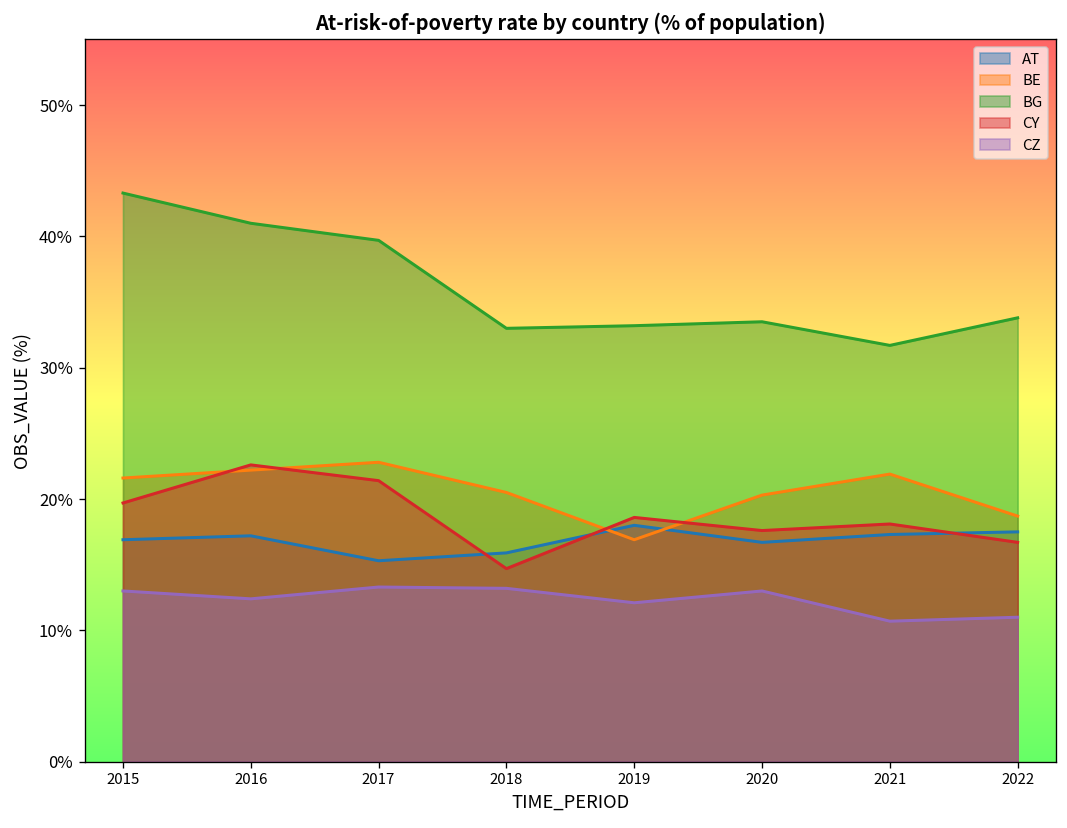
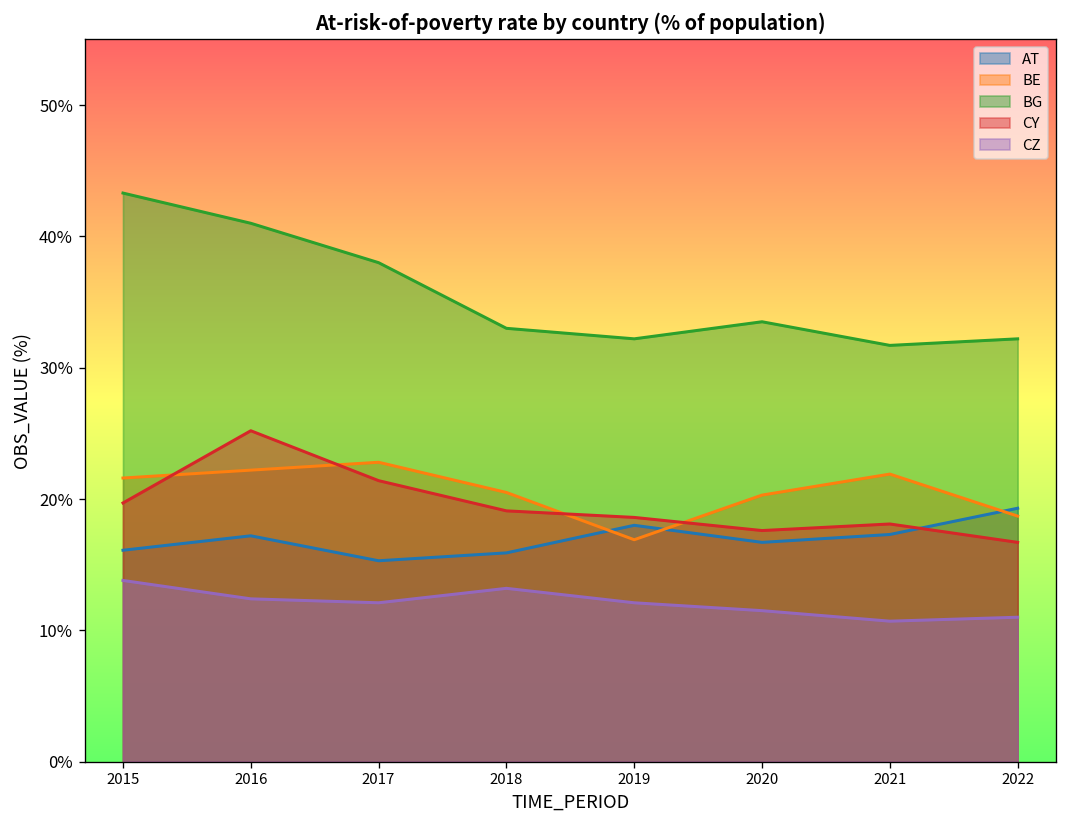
  {
    "AT": {
-     "2015": "16.9%",
+     "2015": "16.1%",
      "2016": "17.2%",
      "2017": "15.3%",
      "2018": "15.9%",
      "2019": "18.0%",
      "2020": "16.7%",
      "2021": "17.3%",
-     "2022": "17.5%"
+     "2022": "19.3%"
    },
    "BE": {
      "2015": "21.6%",
      "2016": "22.2%",
      "2017": "22.8%",
      "2018": "20.5%",
      "2019": "16.9%",
      "2020": "20.3%",
      "2021": "21.9%",
      "2022": "18.7%"
    },
    "BG": {
      "2015": "43.3%",
      "2016": "41.0%",
-     "2017": "39.7%",
+     "2017": "38.0%",
      "2018": "33.0%",
-     "2019": "33.2%",
+     "2019": "32.2%",
      "2020": "33.5%",
      "2021": "31.7%",
-     "2022": "33.8%"
+     "2022": "32.2%"
    },
    "CY": {
      "2015": "19.7%",
-     "2016": "22.6%",
+     "2016": "25.2%",
      "2017": "21.4%",
-     "2018": "14.7%",
+     "2018": "19.1%",
      "2019": "18.6%",
      "2020": "17.6%",
      "2021": "18.1%",
      "2022": "16.7%"
    },
    "CZ": {
-     "2015": "13.0%",
+     "2015": "13.8%",
      "2016": "12.4%",
-     "2017": "13.3%",
+     "2017": "12.1%",
      "2018": "13.2%",
      "2019": "12.1%",
-     "2020": "13.0%",
+     "2020": "11.5%",
      "2021": "10.7%",
      "2022": "11.0%"
    }
  }
